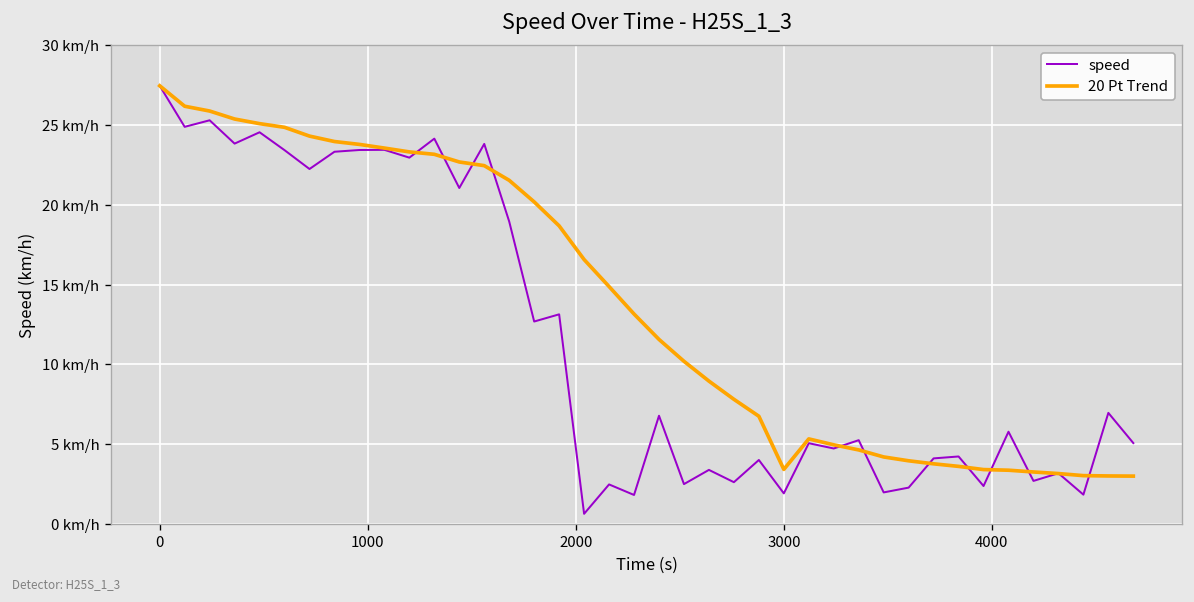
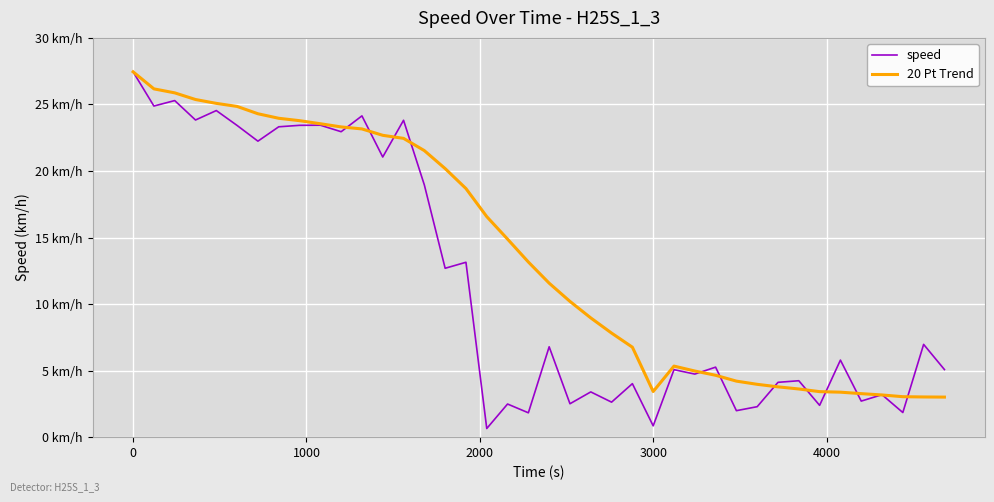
  {
    "speed": {
-     "3000": "1.9 km/h"
+     "3000": "0.9 km/h"
    },
    "20 Pt Trend": {
      "3000": "3.4 km/h"
    }
  }
